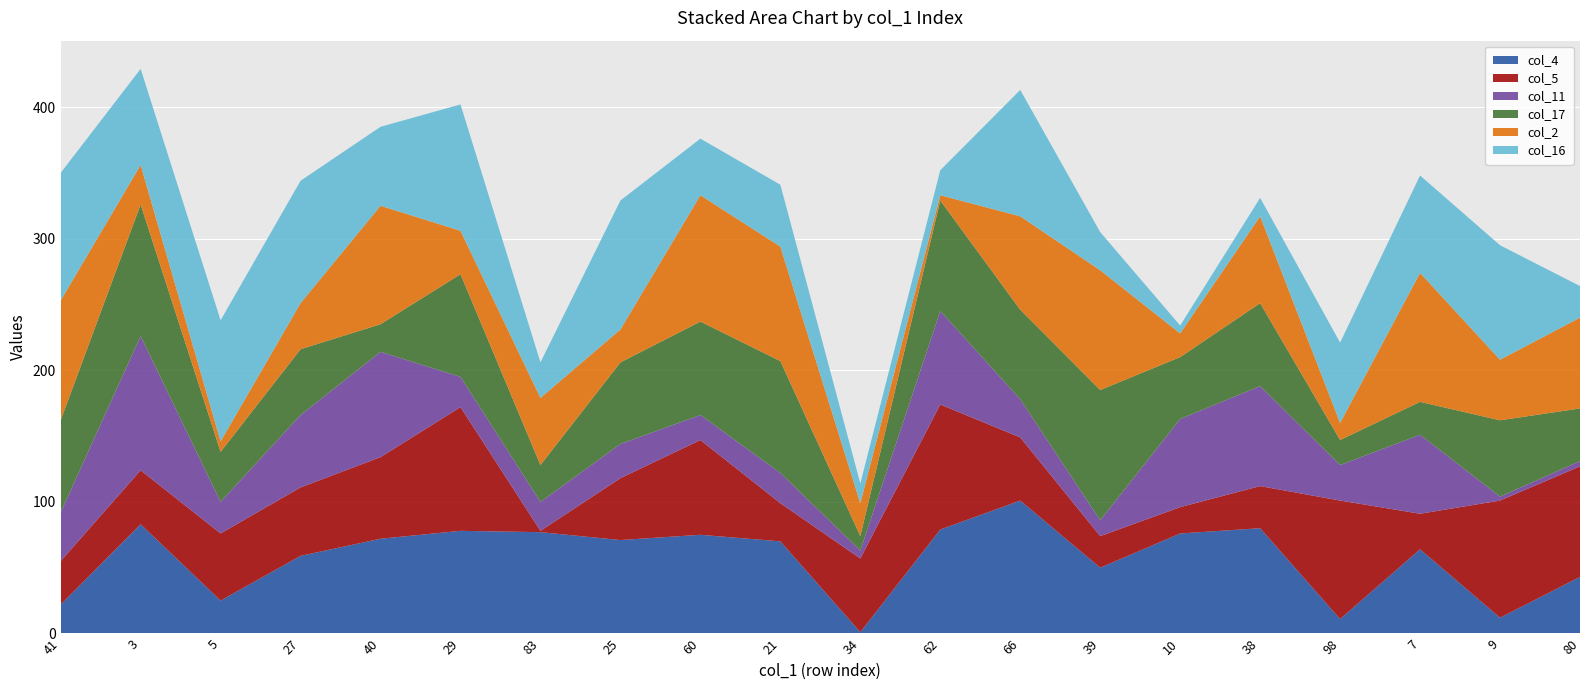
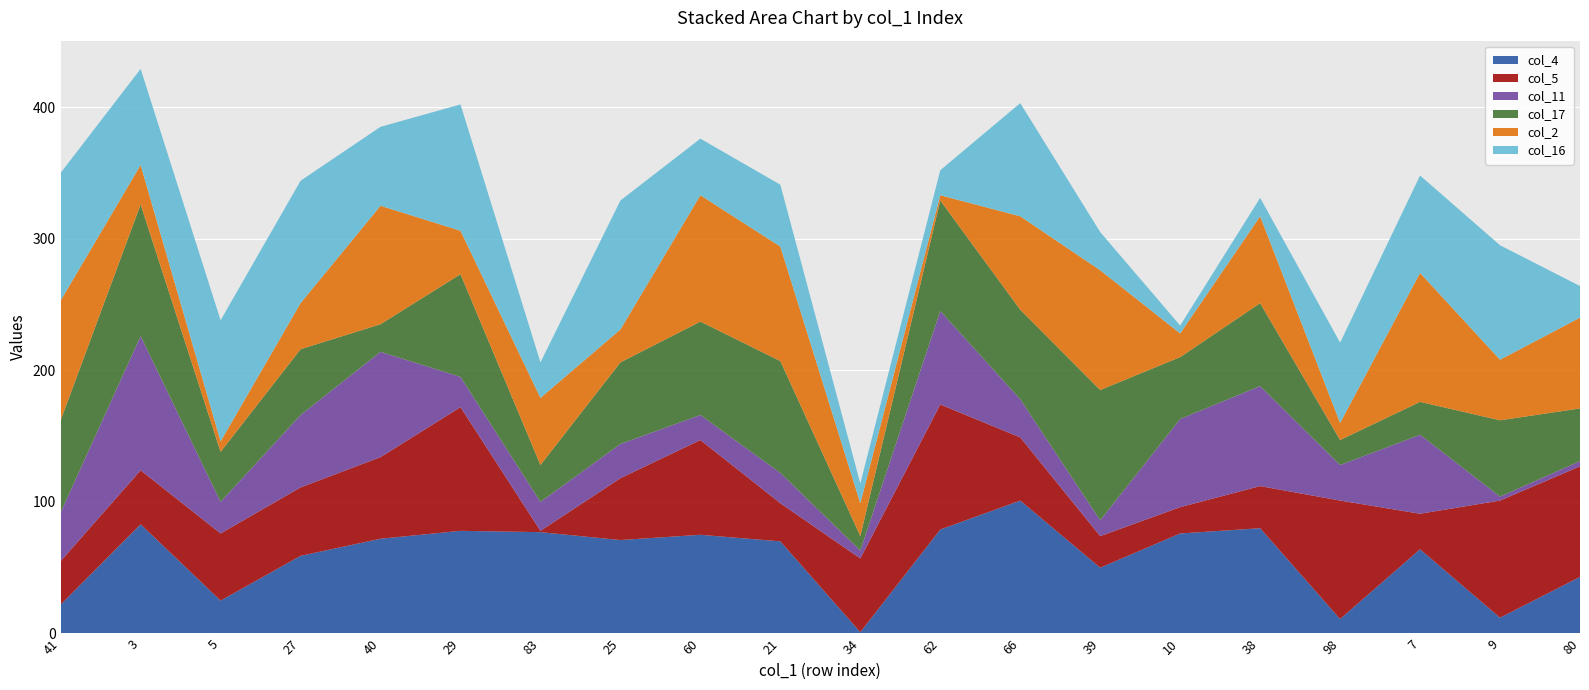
  {
    "col_4": {
      "41": 22,
      "3": 83,
      "5": 25,
      "27": 59,
      "40": 72,
      "29": 78,
      "25": 71,
      "60": 75,
      "21": 70,
      "62": 79,
      "66": 101,
      "39": 50,
      "10": 76,
      "38": 80,
      "98": 11,
      "7": 64,
      "9": 12,
      "80": 43
    },
    "col_5": {
      "41": 33,
      "3": 41,
      "5": 51,
      "27": 52,
      "40": 62,
      "29": 94,
      "25": 47,
      "60": 72,
      "21": 29,
      "34": 56,
      "62": 95,
      "66": 48,
      "39": 24,
      "10": 20,
      "38": 32,
      "98": 90,
      "7": 27,
      "9": 89,
      "80": 84
    },
    "col_11": {
      "41": 37,
      "3": 102,
      "5": 24,
      "27": 55,
      "40": 80,
      "29": 23,
      "83": 22,
      "25": 26,
      "60": 19,
      "21": 23,
      "34": 6,
      "62": 71,
      "66": 29,
      "39": 12,
      "10": 67,
      "38": 76,
      "98": 27,
      "7": 60,
      "9": 3,
      "80": 4
    },
    "col_17": {
      "41": 70,
      "3": 100,
      "5": 38,
      "27": 50,
      "40": 21,
      "29": 78,
      "83": 28,
      "25": 62,
      "60": 71,
      "21": 85,
      "34": 11,
      "62": 84,
      "66": 68,
      "39": 99,
      "10": 47,
      "38": 63,
      "98": 19,
      "7": 25,
      "9": 58,
      "80": 40
    },
    "col_2": {
      "41": 91,
      "3": 30,
      "5": 8,
      "27": 35,
      "40": 90,
      "29": 33,
      "83": 51,
      "25": 25,
      "60": 96,
      "21": 87,
      "34": 25,
      "62": 4,
      "66": 71,
      "39": 91,
      "10": 18,
      "38": 66,
      "98": 13,
      "7": 98,
      "9": 46,
      "80": 69
    },
    "col_16": {
      "41": 97,
      "3": 73,
      "5": 92,
      "27": 93,
      "40": 60,
      "29": 96,
      "83": 27,
      "25": 98,
      "60": 43,
      "21": 47,
      "34": 15,
      "62": 19,
-     "66": 96,
+     "66": 86,
      "39": 29,
      "10": 6,
      "38": 14,
      "98": 61,
      "7": 74,
      "9": 87,
      "80": 24
    }
  }
